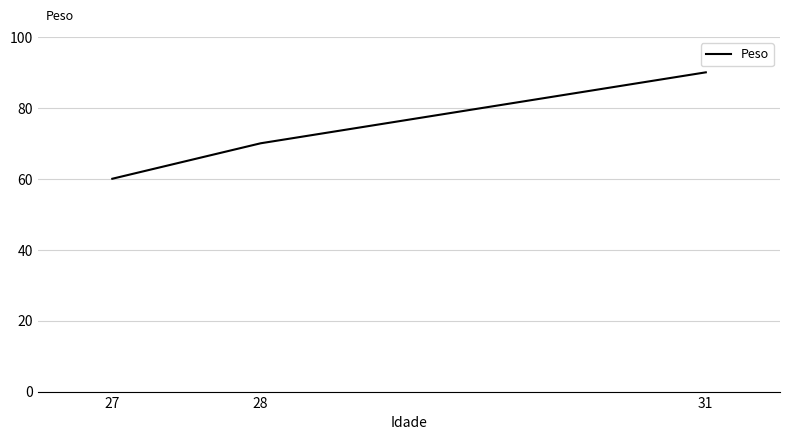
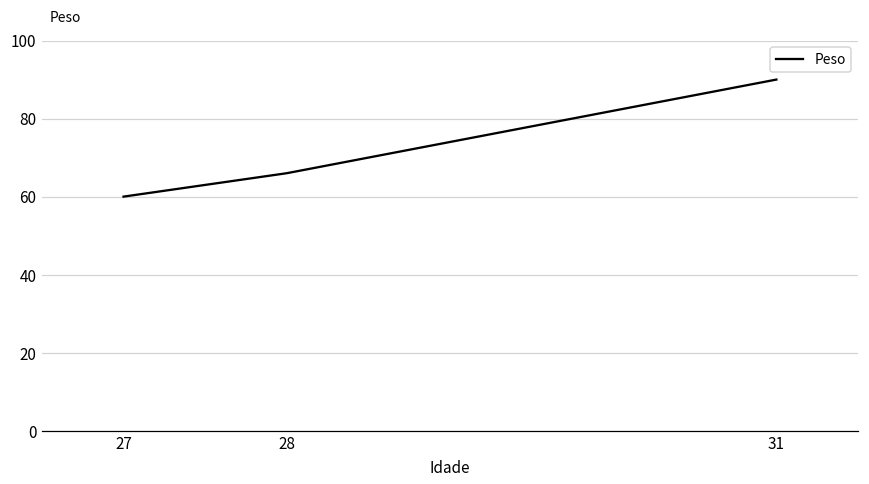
  {
    "27": 60,
-   "28": 70,
+   "28": 66,
    "31": 90
  }
